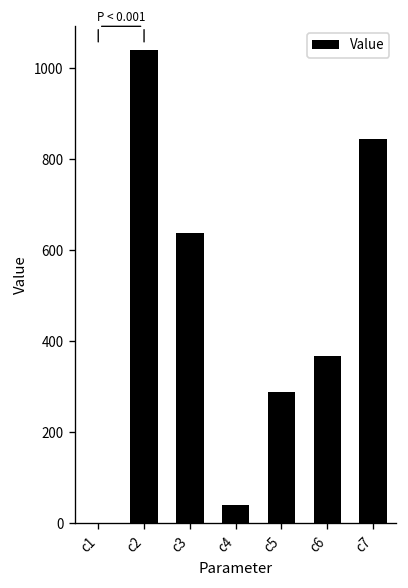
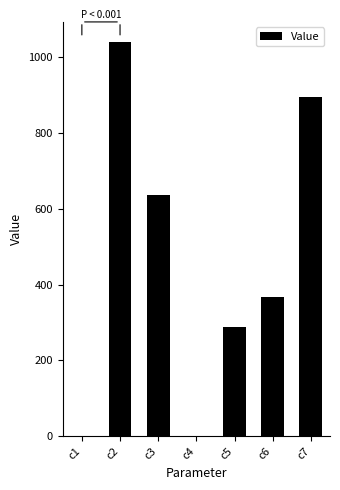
  {
    "c3": 640,
-   "c4": 40,
+   "c4": 0,
    "c5": 290,
    "c6": 370,
-   "c7": 840
+   "c7": 900
  }
